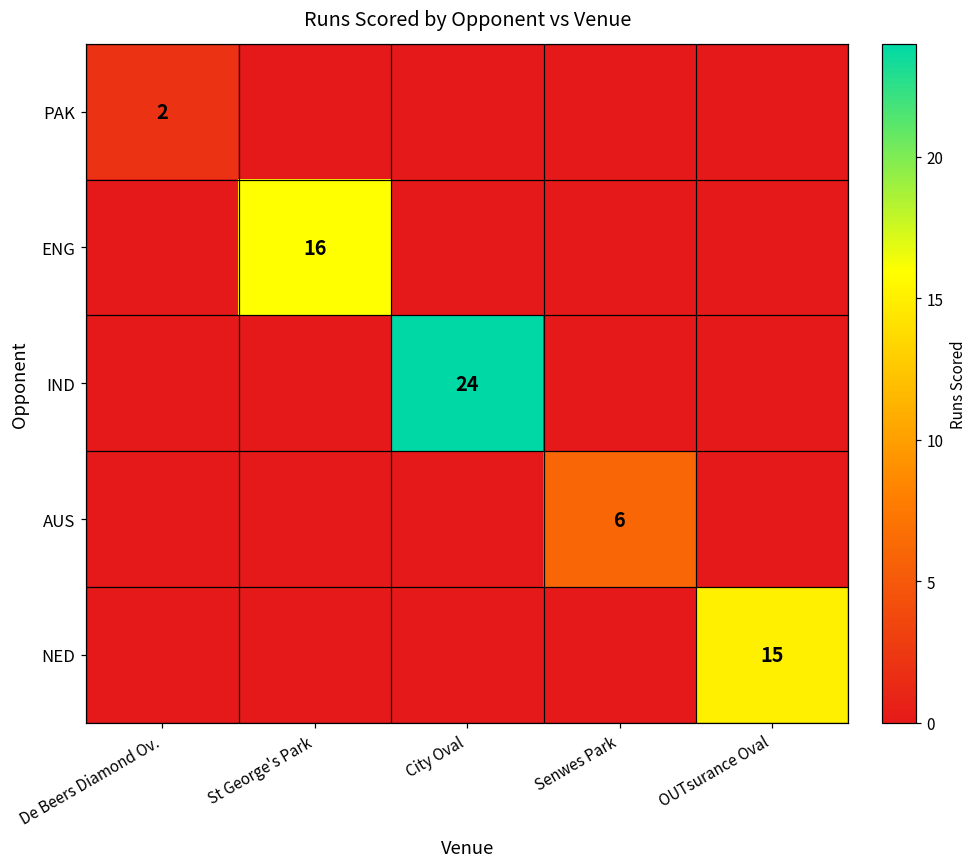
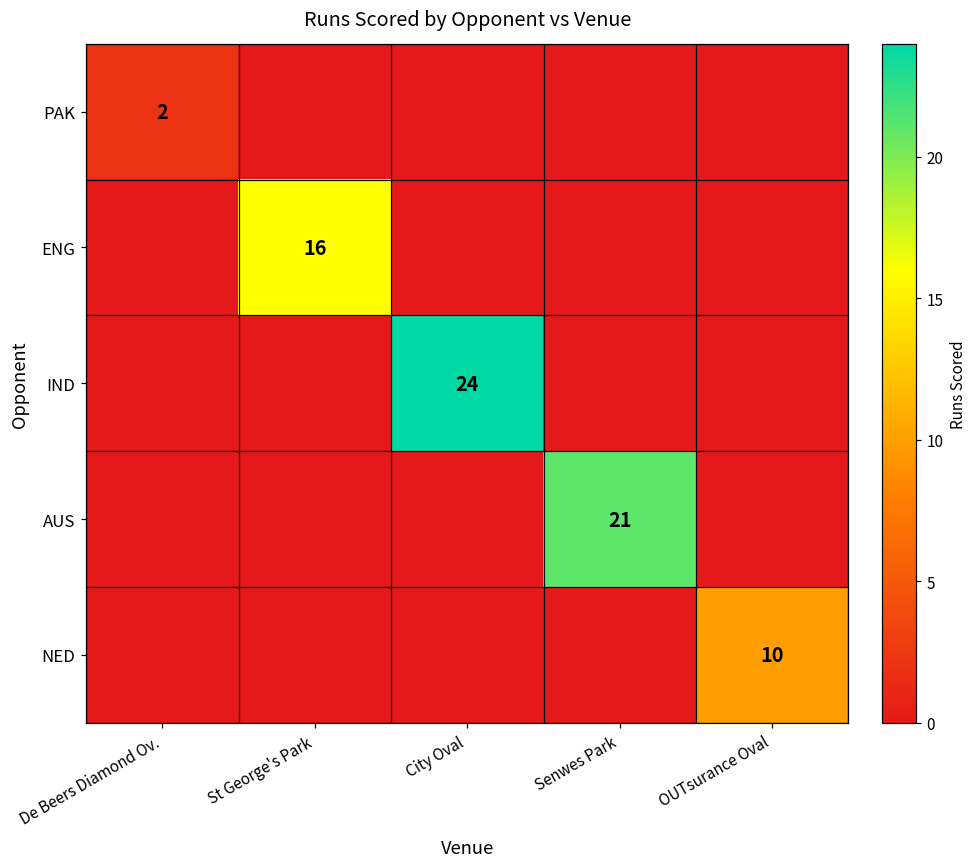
  {
    "PAK": {
      "De Beers Diamond Ov.": 2
    },
    "ENG": {
      "St George's Park": 16
    },
    "IND": {
      "City Oval": 24
    },
    "AUS": {
-     "Senwes Park": 6
+     "Senwes Park": 21
    },
    "NED": {
-     "OUTsurance Oval": 15
+     "OUTsurance Oval": 10
    }
  }
